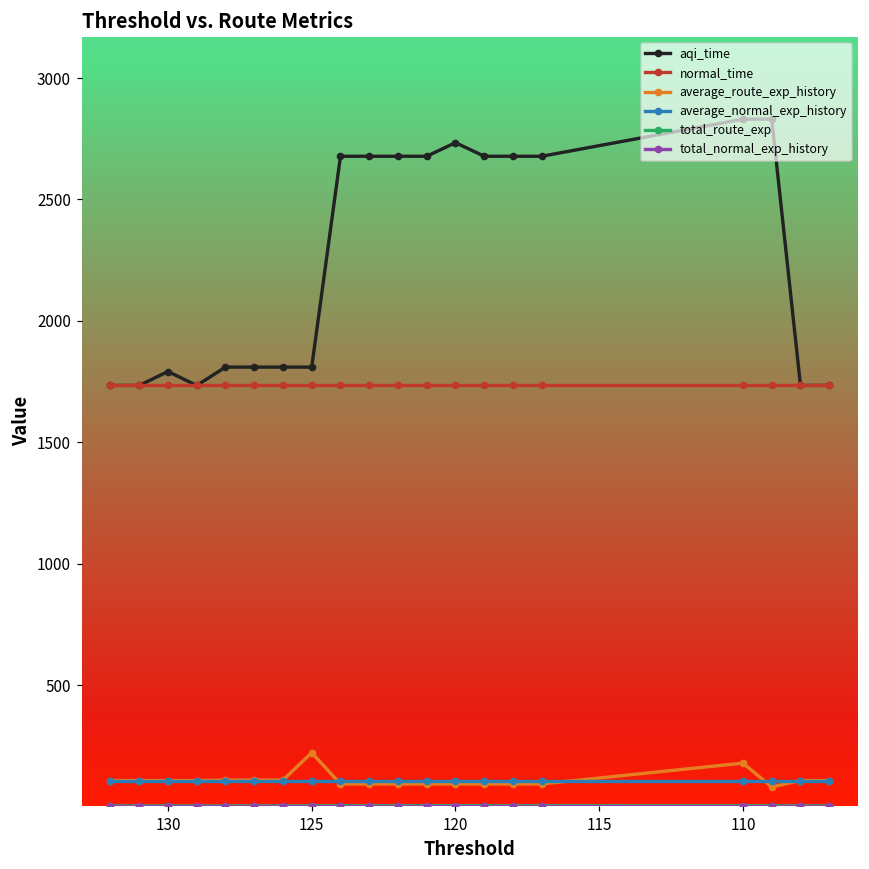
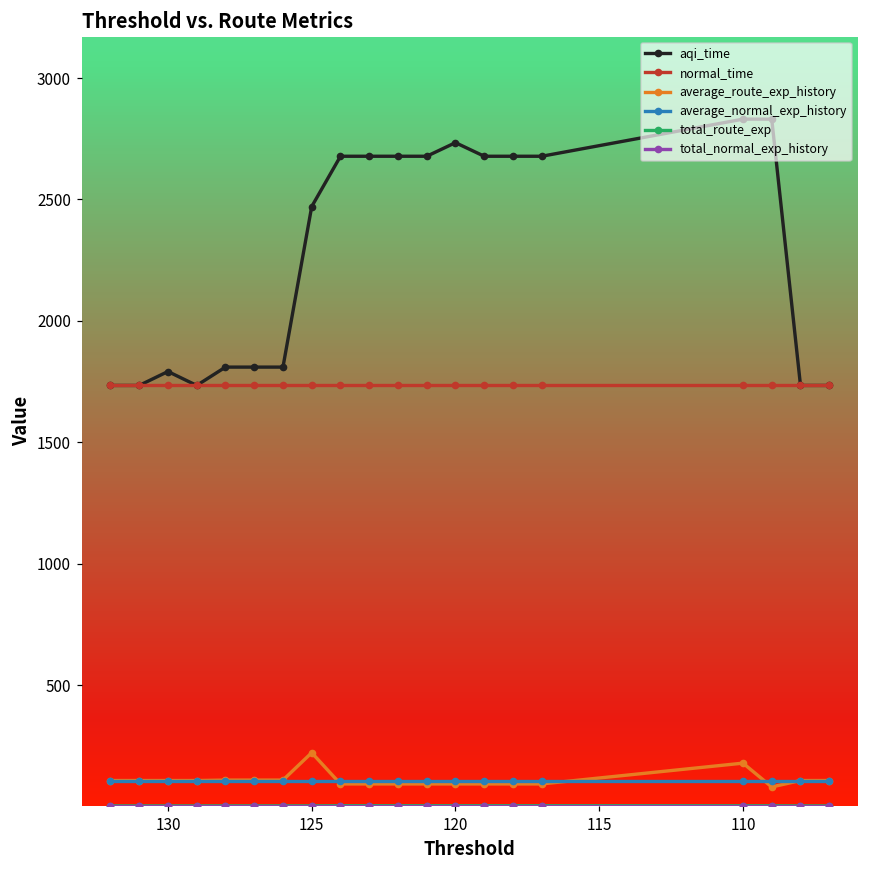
  {
    "aqi_time": {
      "130": 1790,
-     "125": 1810,
+     "125": 2470,
      "120": 2730
    },
    "normal_time": {
      "130": 1730,
      "125": 1730,
      "120": 1730,
      "110": 1730
    },
    "average_route_exp_history": {
      "125": 220,
      "120": 90,
      "110": 180
    },
    "average_normal_exp_history": {
      "125": 110,
      "120": 110,
      "110": 110
    }
  }
